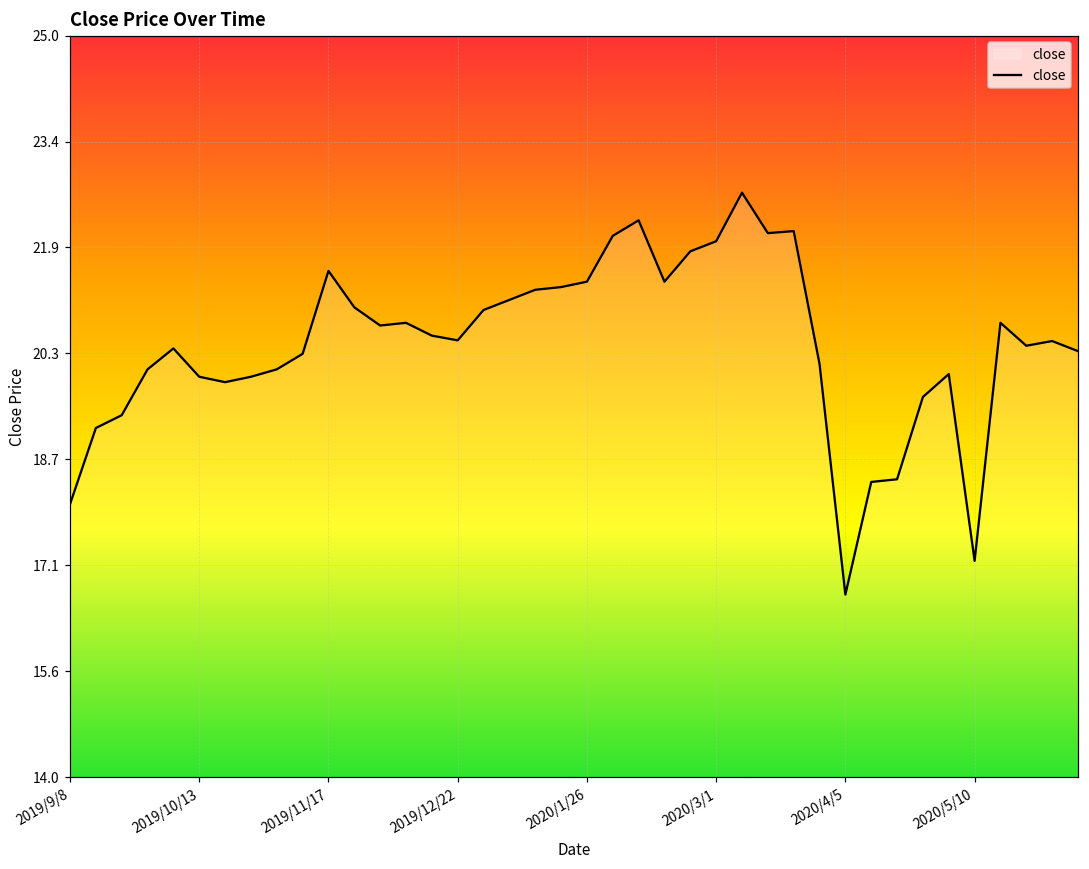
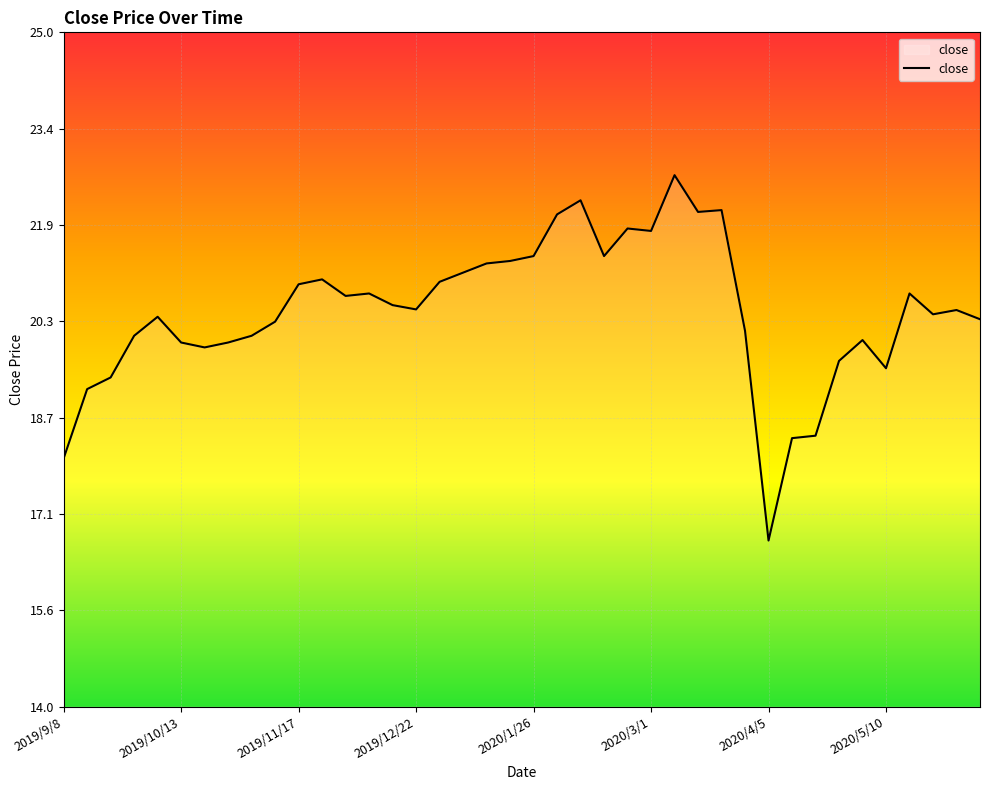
  {
    "2019/9/8": 18.1,
    "2019/10/13": 19.9,
-   "2019/11/17": 21.5,
+   "2019/11/17": 20.9,
    "2019/12/22": 20.5,
    "2020/1/26": 21.4,
-   "2020/3/1": 22.0,
+   "2020/3/1": 21.8,
    "2020/4/5": 16.7,
-   "2020/5/10": 17.2
+   "2020/5/10": 19.5
  }
